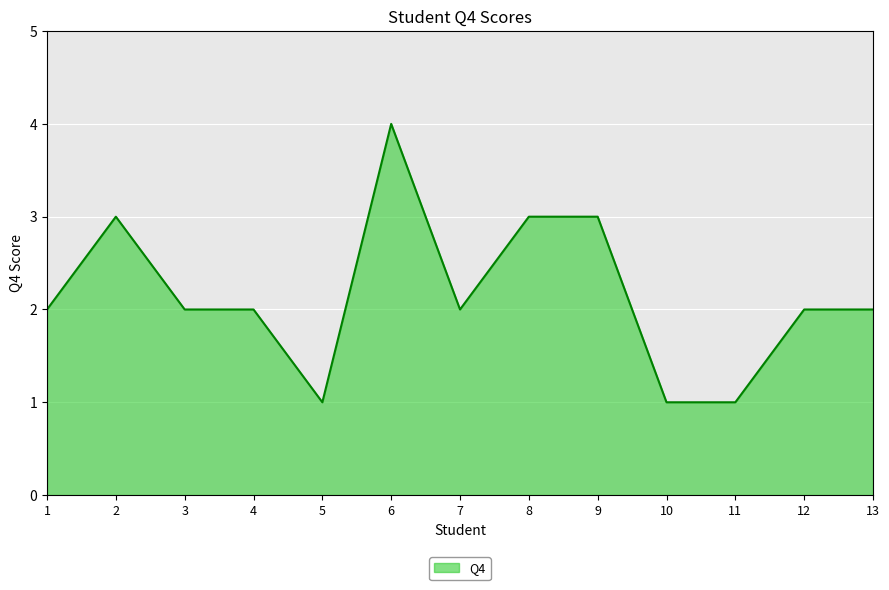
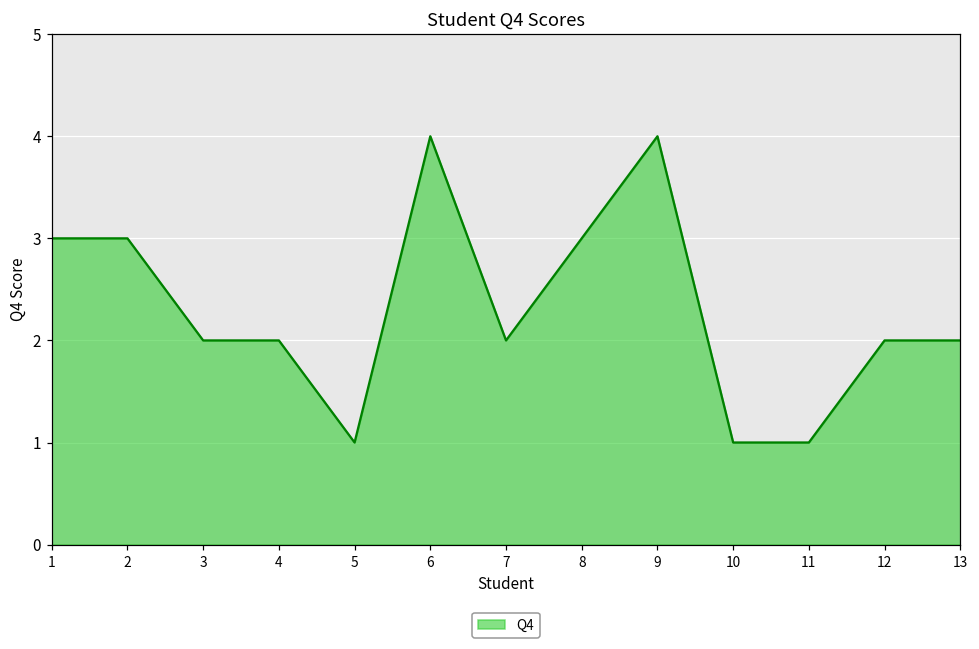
  {
-   "1": 2,
+   "1": 3,
    "2": 3,
    "3": 2,
    "4": 2,
    "5": 1,
    "6": 4,
    "7": 2,
    "8": 3,
-   "9": 3,
+   "9": 4,
    "10": 1,
    "11": 1,
    "12": 2,
    "13": 2
  }
